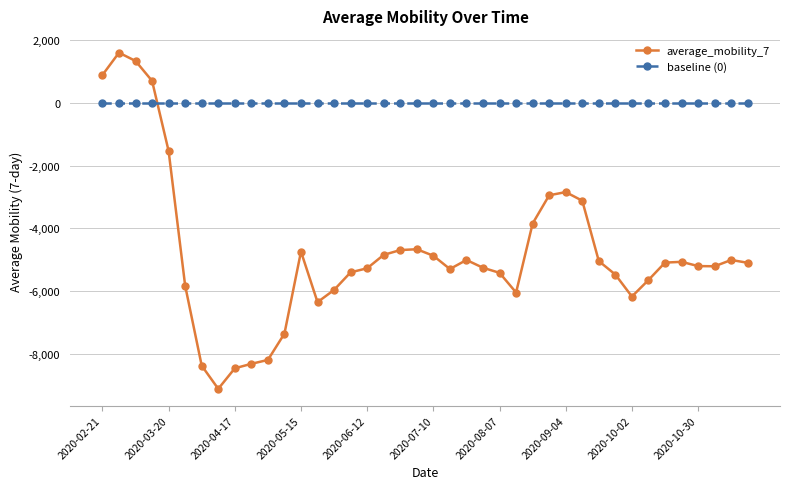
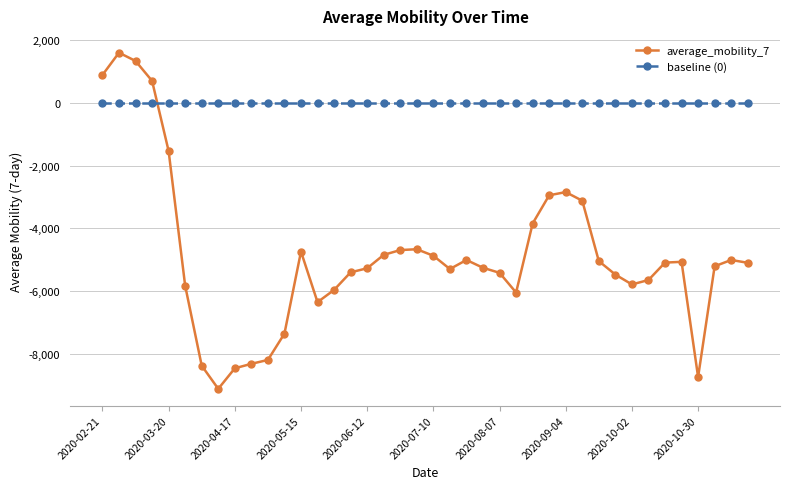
  {
    "average_mobility_7": {
      "2020-02-21": "900",
      "2020-03-20": "-1,500",
      "2020-04-17": "-8,500",
      "2020-05-15": "-4,700",
      "2020-06-12": "-5,300",
      "2020-07-10": "-4,900",
      "2020-08-07": "-5,400",
      "2020-09-04": "-2,800",
-     "2020-10-02": "-6,200",
-     "2020-10-30": "-5,200"
+     "2020-10-02": "-5,800",
+     "2020-10-30": "-8,700"
    },
    "baseline (0)": {
      "2020-02-21": "0",
      "2020-03-20": "0",
      "2020-04-17": "0",
      "2020-05-15": "0",
      "2020-06-12": "0",
      "2020-07-10": "0",
      "2020-08-07": "0",
      "2020-09-04": "0",
      "2020-10-02": "0",
      "2020-10-30": "0"
    }
  }
